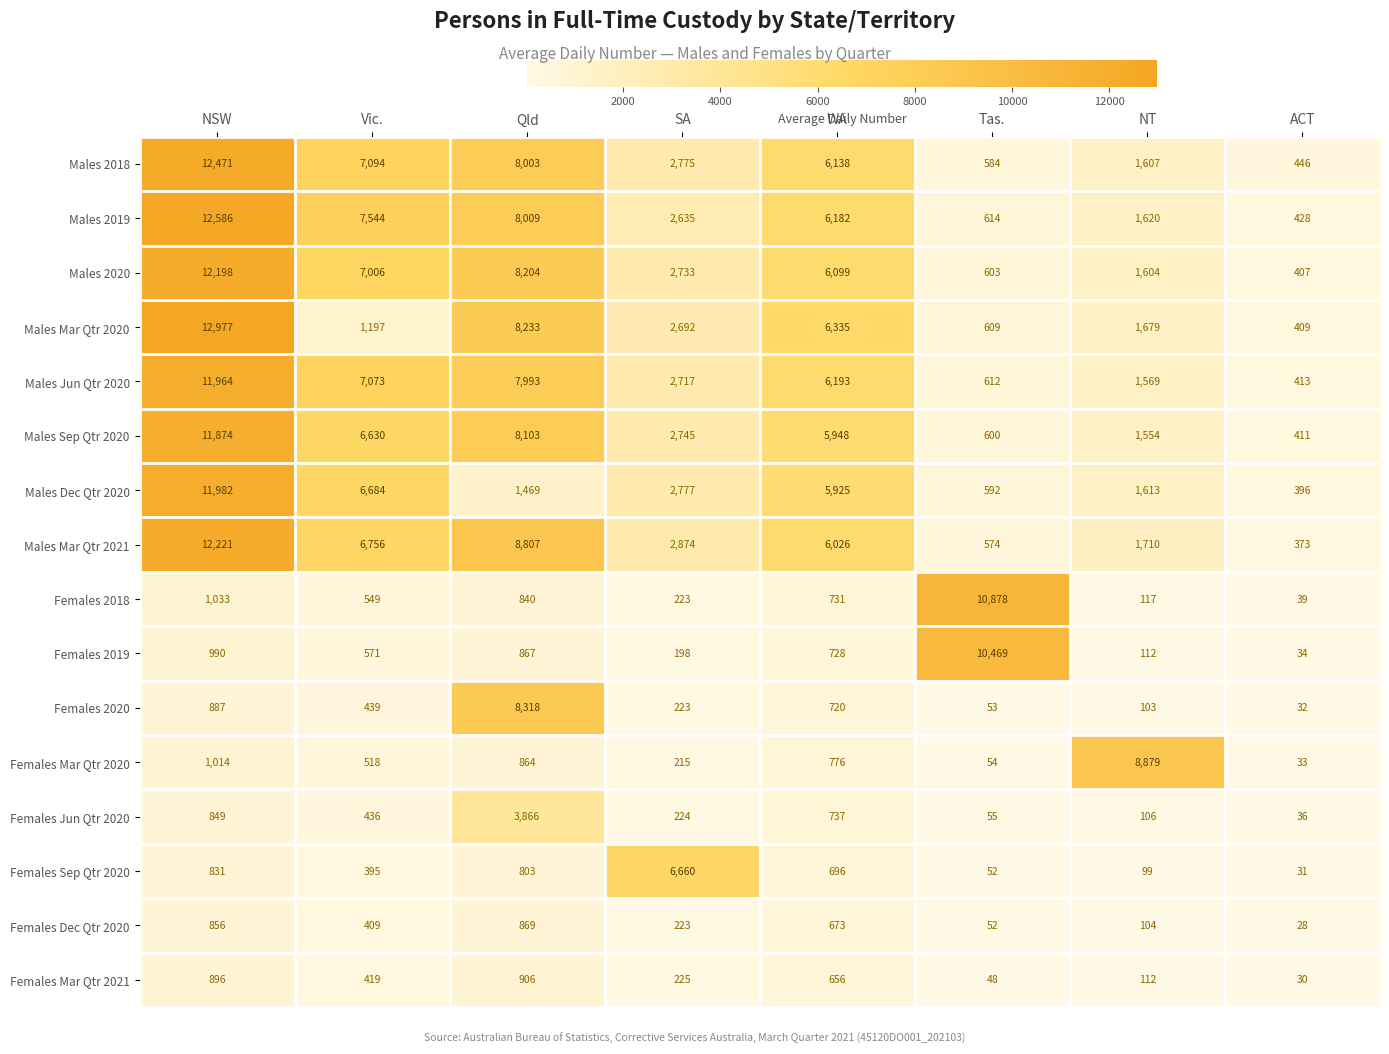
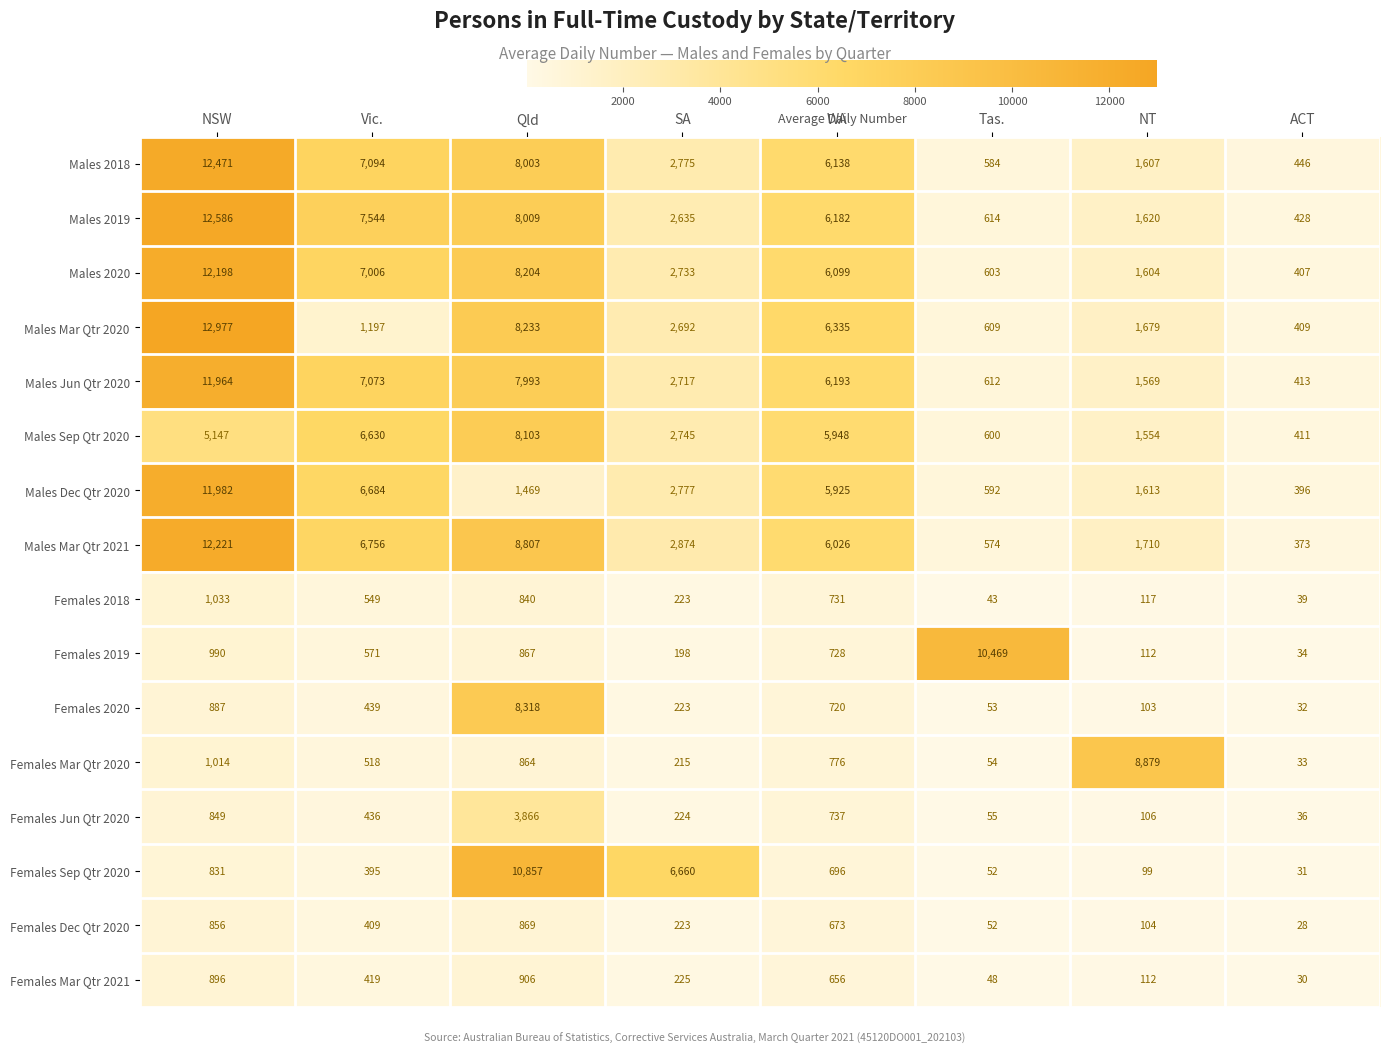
  {
    "Males 2018": {
      "NSW": "12,471",
      "Vic.": "7,094",
      "Qld": "8,003",
      "SA": "2,775",
      "WA": "6,138",
      "Tas.": "584",
      "NT": "1,607",
      "ACT": "446"
    },
    "Males 2019": {
      "NSW": "12,586",
      "Vic.": "7,544",
      "Qld": "8,009",
      "SA": "2,635",
      "WA": "6,182",
      "Tas.": "614",
      "NT": "1,620",
      "ACT": "428"
    },
    "Males 2020": {
      "NSW": "12,198",
      "Vic.": "7,006",
      "Qld": "8,204",
      "SA": "2,733",
      "WA": "6,099",
      "Tas.": "603",
      "NT": "1,604",
      "ACT": "407"
    },
    "Males Mar Qtr 2020": {
      "NSW": "12,977",
      "Vic.": "1,197",
      "Qld": "8,233",
      "SA": "2,692",
      "WA": "6,335",
      "Tas.": "609",
      "NT": "1,679",
      "ACT": "409"
    },
    "Males Jun Qtr 2020": {
      "NSW": "11,964",
      "Vic.": "7,073",
      "Qld": "7,993",
      "SA": "2,717",
      "WA": "6,193",
      "Tas.": "612",
      "NT": "1,569",
      "ACT": "413"
    },
    "Males Sep Qtr 2020": {
-     "NSW": "11,874",
+     "NSW": "5,147",
      "Vic.": "6,630",
      "Qld": "8,103",
      "SA": "2,745",
      "WA": "5,948",
      "Tas.": "600",
      "NT": "1,554",
      "ACT": "411"
    },
    "Males Dec Qtr 2020": {
      "NSW": "11,982",
      "Vic.": "6,684",
      "Qld": "1,469",
      "SA": "2,777",
      "WA": "5,925",
      "Tas.": "592",
      "NT": "1,613",
      "ACT": "396"
    },
    "Males Mar Qtr 2021": {
      "NSW": "12,221",
      "Vic.": "6,756",
      "Qld": "8,807",
      "SA": "2,874",
      "WA": "6,026",
      "Tas.": "574",
      "NT": "1,710",
      "ACT": "373"
    },
    "Females 2018": {
      "NSW": "1,033",
      "Vic.": "549",
      "Qld": "840",
      "SA": "223",
      "WA": "731",
-     "Tas.": "10,878",
+     "Tas.": "43",
      "NT": "117",
      "ACT": "39"
    },
    "Females 2019": {
      "NSW": "990",
      "Vic.": "571",
      "Qld": "867",
      "SA": "198",
      "WA": "728",
      "Tas.": "10,469",
      "NT": "112",
      "ACT": "34"
    },
    "Females 2020": {
      "NSW": "887",
      "Vic.": "439",
      "Qld": "8,318",
      "SA": "223",
      "WA": "720",
      "Tas.": "53",
      "NT": "103",
      "ACT": "32"
    },
    "Females Mar Qtr 2020": {
      "NSW": "1,014",
      "Vic.": "518",
      "Qld": "864",
      "SA": "215",
      "WA": "776",
      "Tas.": "54",
      "NT": "8,879",
      "ACT": "33"
    },
    "Females Jun Qtr 2020": {
      "NSW": "849",
      "Vic.": "436",
      "Qld": "3,866",
      "SA": "224",
      "WA": "737",
      "Tas.": "55",
      "NT": "106",
      "ACT": "36"
    },
    "Females Sep Qtr 2020": {
      "NSW": "831",
      "Vic.": "395",
-     "Qld": "803",
+     "Qld": "10,857",
      "SA": "6,660",
      "WA": "696",
      "Tas.": "52",
      "NT": "99",
      "ACT": "31"
    },
    "Females Dec Qtr 2020": {
      "NSW": "856",
      "Vic.": "409",
      "Qld": "869",
      "SA": "223",
      "WA": "673",
      "Tas.": "52",
      "NT": "104",
      "ACT": "28"
    },
    "Females Mar Qtr 2021": {
      "NSW": "896",
      "Vic.": "419",
      "Qld": "906",
      "SA": "225",
      "WA": "656",
      "Tas.": "48",
      "NT": "112",
      "ACT": "30"
    }
  }
